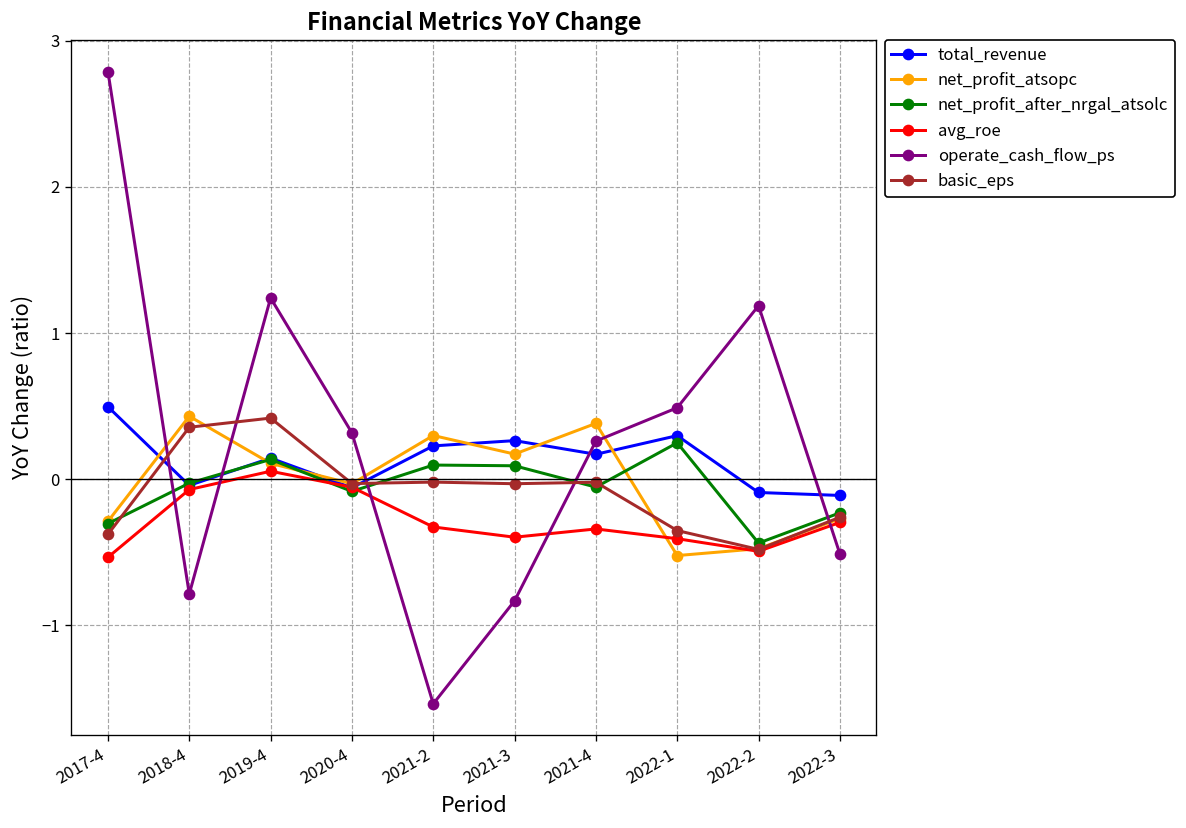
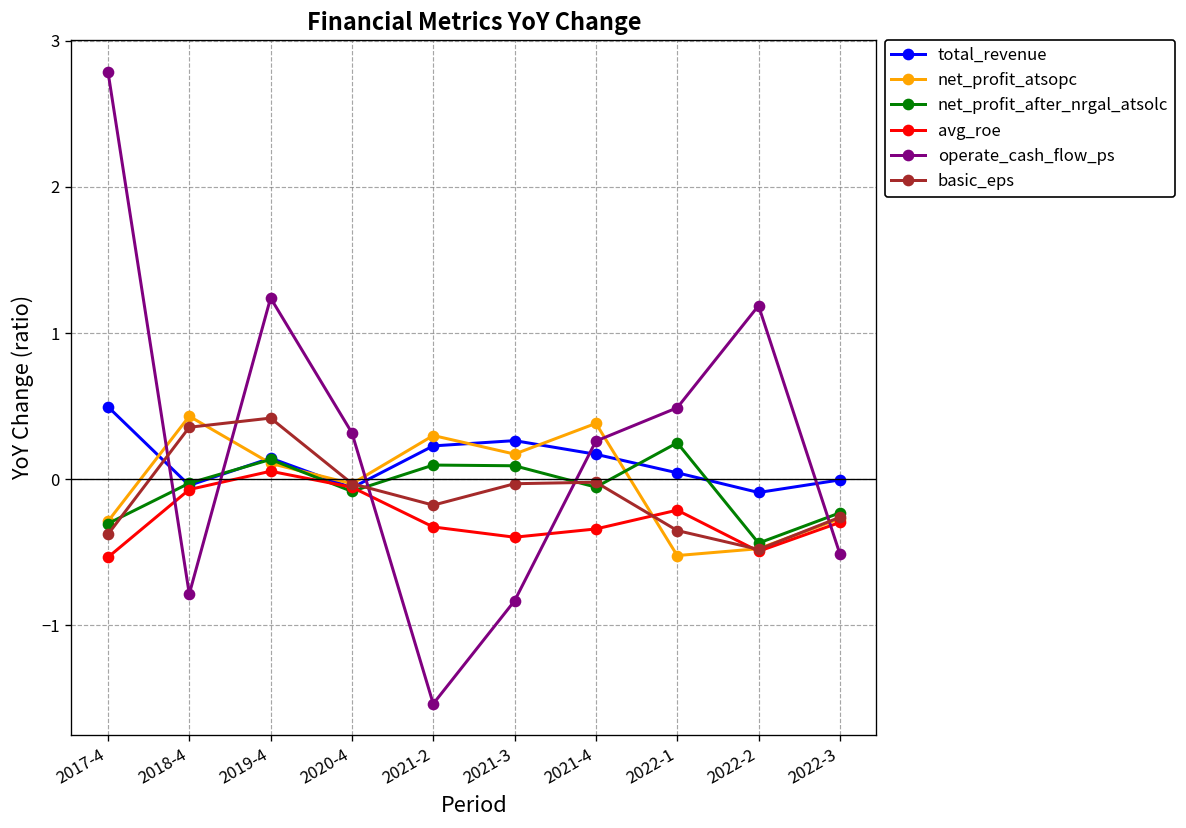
  {
    "total_revenue": {
      "2017-4": 0.50,
      "2021-2": 0.23,
      "2021-3": 0.26,
      "2021-4": 0.17,
-     "2022-1": 0.30,
+     "2022-1": 0.04,
      "2022-2": -0.09,
-     "2022-3": -0.11
+     "2022-3": 0.00
    },
    "net_profit_atsopc": {
      "2018-4": 0.43,
      "2019-4": 0.11,
      "2021-2": 0.30,
      "2021-3": 0.17,
      "2021-4": 0.38,
      "2022-1": -0.52
    },
    "net_profit_after_nrgal_atsolc": {
      "2020-4": -0.08,
      "2021-2": 0.10,
      "2021-3": 0.09,
      "2021-4": -0.05,
      "2022-1": 0.25,
      "2022-2": -0.44,
      "2022-3": -0.23
    },
    "avg_roe": {
      "2017-4": -0.53,
      "2018-4": -0.07,
      "2019-4": 0.05,
      "2021-2": -0.33,
      "2021-3": -0.40,
      "2021-4": -0.34,
-     "2022-1": -0.41,
+     "2022-1": -0.21,
      "2022-3": -0.30
    },
    "operate_cash_flow_ps": {
      "2017-4": 2.79,
      "2018-4": -0.78,
      "2019-4": 1.24,
      "2020-4": 0.32,
      "2021-2": -1.54,
      "2021-3": -0.83,
      "2021-4": 0.26,
      "2022-1": 0.49,
      "2022-2": 1.19,
      "2022-3": -0.51
    },
    "basic_eps": {
      "2017-4": -0.38,
      "2018-4": 0.36,
      "2019-4": 0.42,
-     "2021-2": -0.02,
+     "2021-2": -0.18,
      "2021-3": -0.03,
      "2021-4": -0.02,
      "2022-1": -0.35
    }
  }
